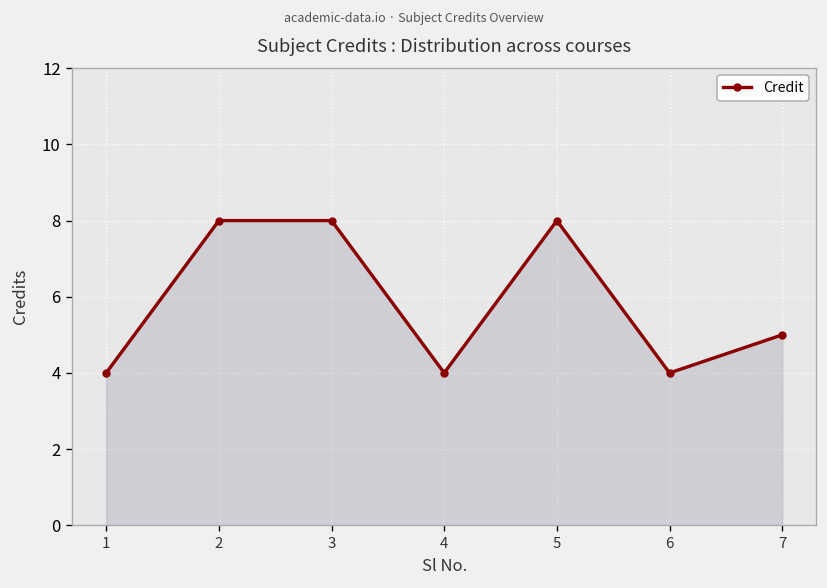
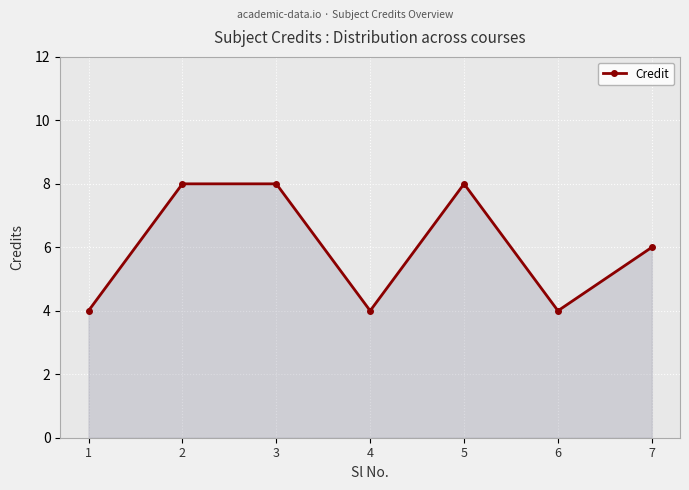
  {
    "1": 4,
    "2": 8,
    "3": 8,
    "4": 4,
    "5": 8,
    "6": 4,
-   "7": 5
+   "7": 6
  }
